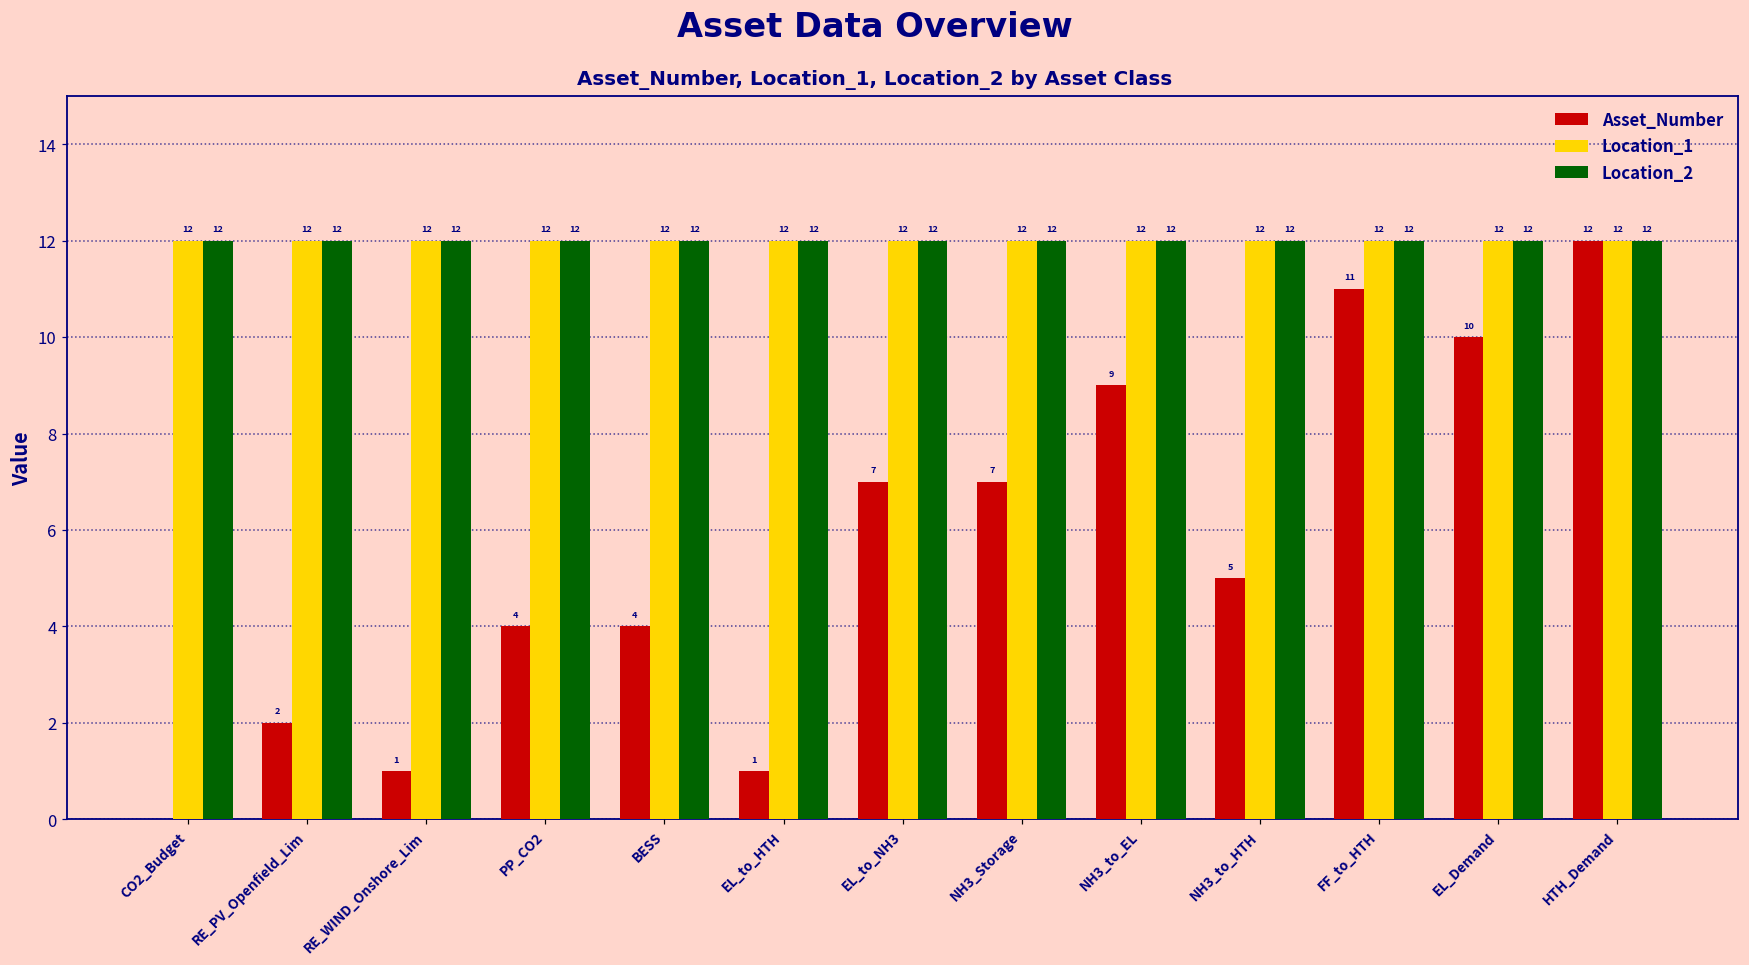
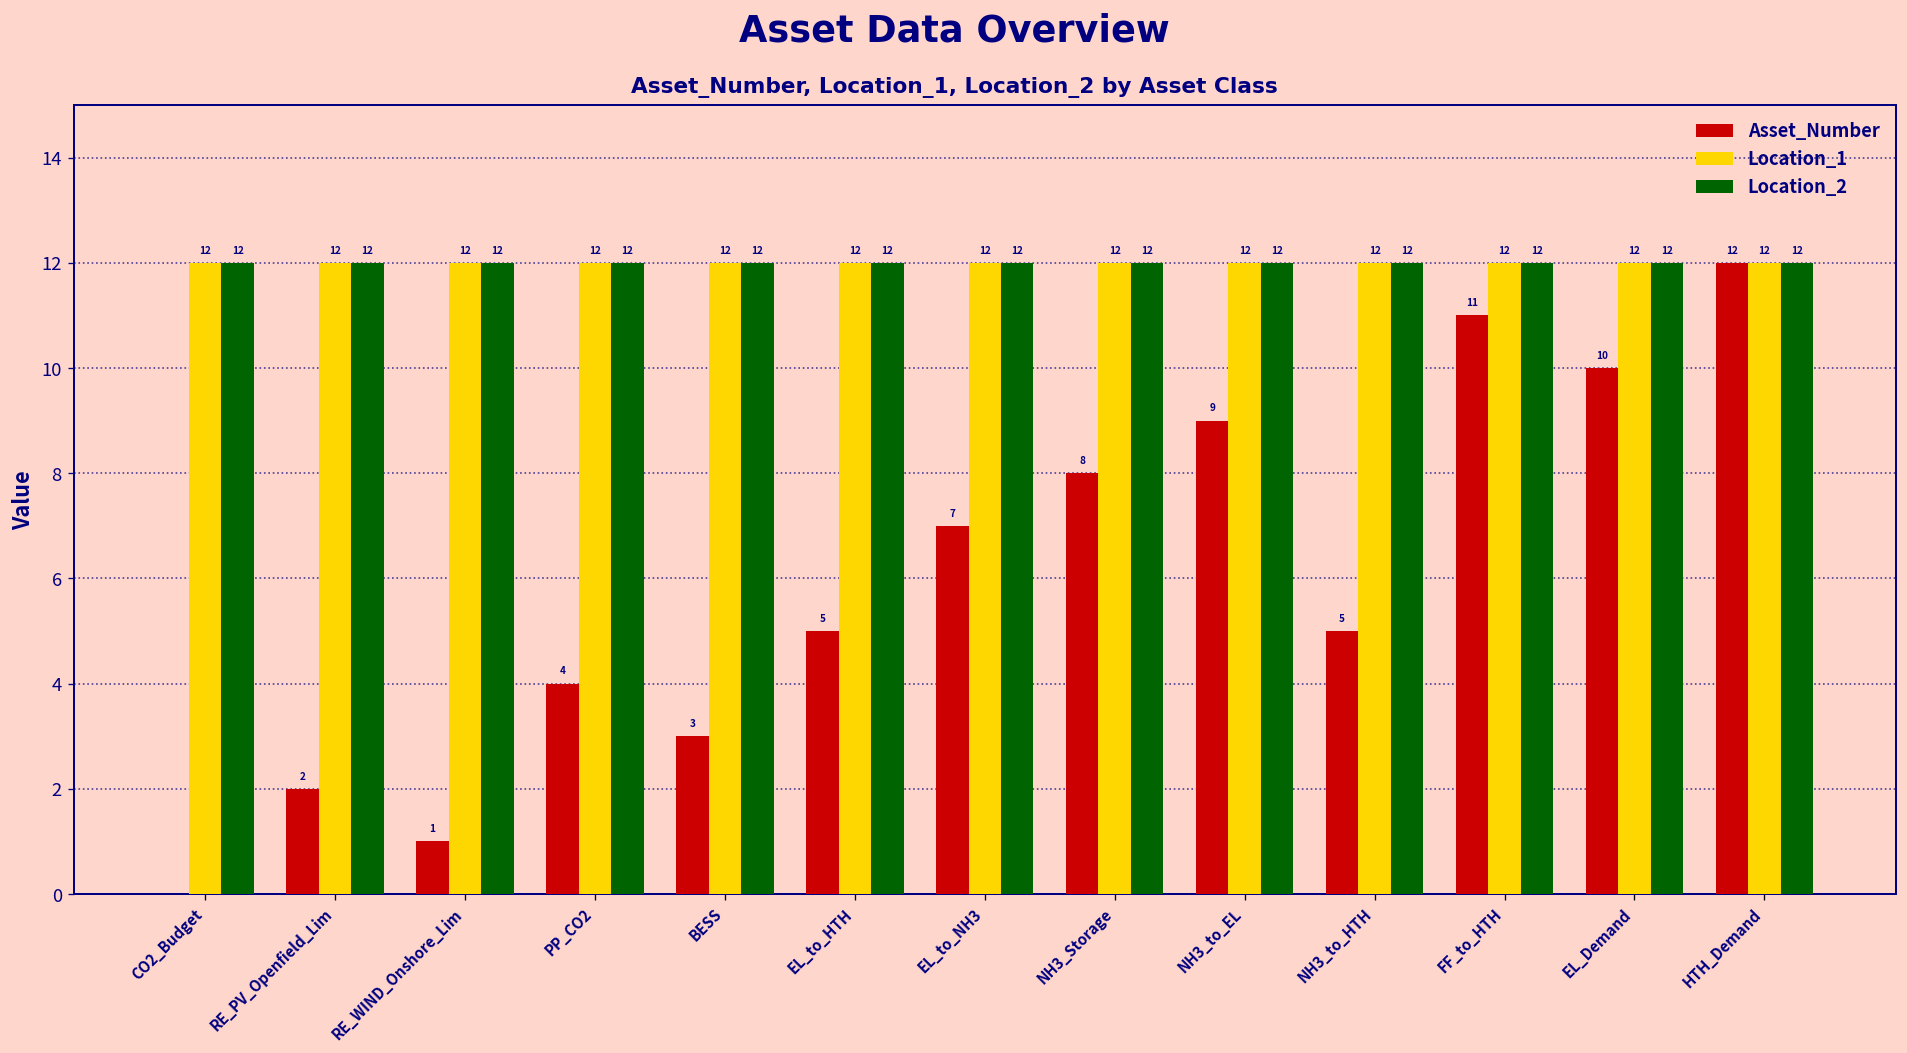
  {
    "Asset_Number": {
      "RE_PV_Openfield_Lim": 2,
      "RE_WIND_Onshore_Lim": 1,
      "PP_CO2": 4,
-     "BESS": 4,
-     "EL_to_HTH": 1,
+     "BESS": 3,
+     "EL_to_HTH": 5,
      "EL_to_NH3": 7,
-     "NH3_Storage": 7,
+     "NH3_Storage": 8,
      "NH3_to_EL": 9,
      "NH3_to_HTH": 5,
      "FF_to_HTH": 11,
      "EL_Demand": 10,
      "HTH_Demand": 12
    },
    "Location_1": {
      "CO2_Budget": 12,
      "RE_PV_Openfield_Lim": 12,
      "RE_WIND_Onshore_Lim": 12,
      "PP_CO2": 12,
      "BESS": 12,
      "EL_to_HTH": 12,
      "EL_to_NH3": 12,
      "NH3_Storage": 12,
      "NH3_to_EL": 12,
      "NH3_to_HTH": 12,
      "FF_to_HTH": 12,
      "EL_Demand": 12,
      "HTH_Demand": 12
    },
    "Location_2": {
      "CO2_Budget": 12,
      "RE_PV_Openfield_Lim": 12,
      "RE_WIND_Onshore_Lim": 12,
      "PP_CO2": 12,
      "BESS": 12,
      "EL_to_HTH": 12,
      "EL_to_NH3": 12,
      "NH3_Storage": 12,
      "NH3_to_EL": 12,
      "NH3_to_HTH": 12,
      "FF_to_HTH": 12,
      "EL_Demand": 12,
      "HTH_Demand": 12
    }
  }
